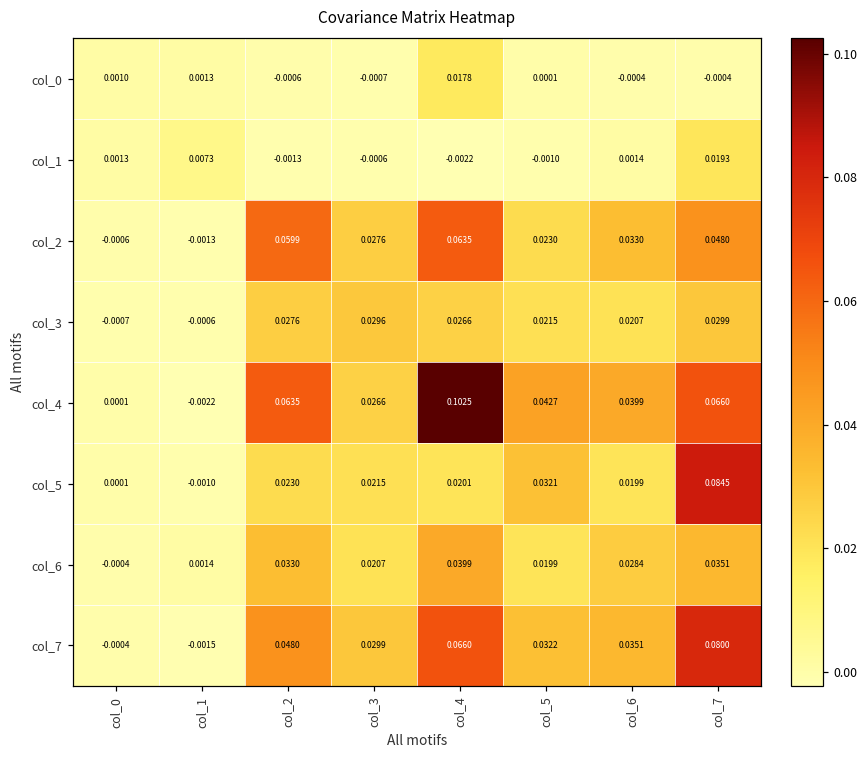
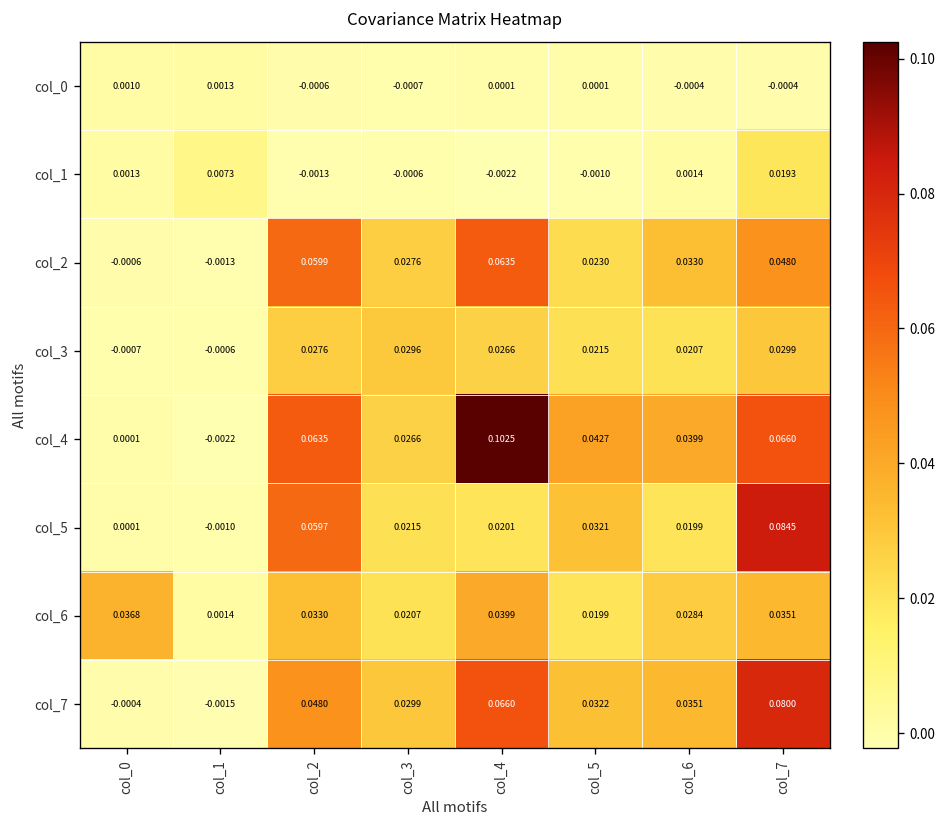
  {
    "col_0": {
      "col_0": 0.0010,
      "col_1": 0.0013,
      "col_2": -0.0006,
      "col_3": -0.0007,
-     "col_4": 0.0178,
+     "col_4": 0.0001,
      "col_5": 0.0001,
      "col_6": -0.0004,
      "col_7": -0.0004
    },
    "col_1": {
      "col_0": 0.0013,
      "col_1": 0.0073,
      "col_2": -0.0013,
      "col_3": -0.0006,
      "col_4": -0.0022,
      "col_5": -0.0010,
      "col_6": 0.0014,
      "col_7": 0.0193
    },
    "col_2": {
      "col_0": -0.0006,
      "col_1": -0.0013,
      "col_2": 0.0599,
      "col_3": 0.0276,
      "col_4": 0.0635,
      "col_5": 0.0230,
      "col_6": 0.0330,
      "col_7": 0.0480
    },
    "col_3": {
      "col_0": -0.0007,
      "col_1": -0.0006,
      "col_2": 0.0276,
      "col_3": 0.0296,
      "col_4": 0.0266,
      "col_5": 0.0215,
      "col_6": 0.0207,
      "col_7": 0.0299
    },
    "col_4": {
      "col_0": 0.0001,
      "col_1": -0.0022,
      "col_2": 0.0635,
      "col_3": 0.0266,
      "col_4": 0.1025,
      "col_5": 0.0427,
      "col_6": 0.0399,
      "col_7": 0.0660
    },
    "col_5": {
      "col_0": 0.0001,
      "col_1": -0.0010,
-     "col_2": 0.0230,
+     "col_2": 0.0597,
      "col_3": 0.0215,
      "col_4": 0.0201,
      "col_5": 0.0321,
      "col_6": 0.0199,
      "col_7": 0.0845
    },
    "col_6": {
-     "col_0": -0.0004,
+     "col_0": 0.0368,
      "col_1": 0.0014,
      "col_2": 0.0330,
      "col_3": 0.0207,
      "col_4": 0.0399,
      "col_5": 0.0199,
      "col_6": 0.0284,
      "col_7": 0.0351
    },
    "col_7": {
      "col_0": -0.0004,
      "col_1": -0.0015,
      "col_2": 0.0480,
      "col_3": 0.0299,
      "col_4": 0.0660,
      "col_5": 0.0322,
      "col_6": 0.0351,
      "col_7": 0.0800
    }
  }
